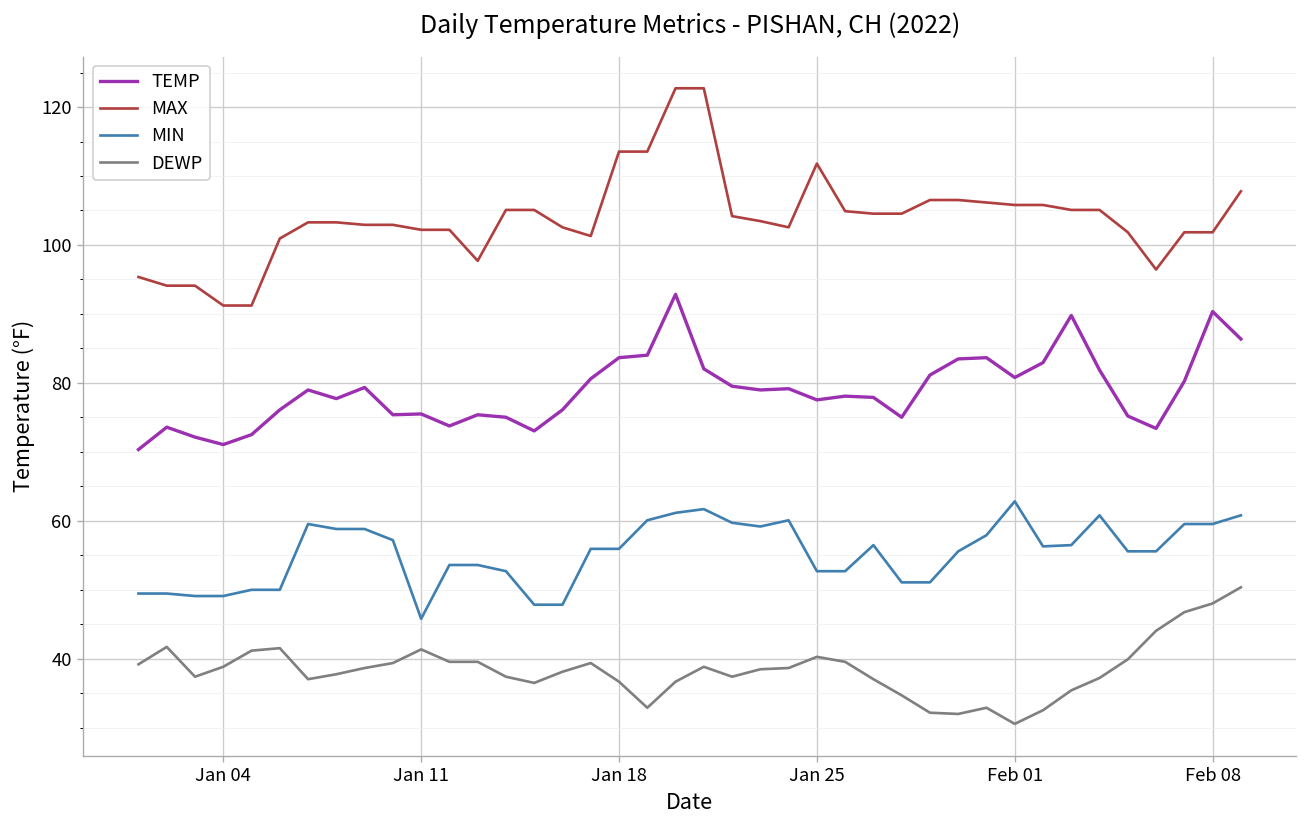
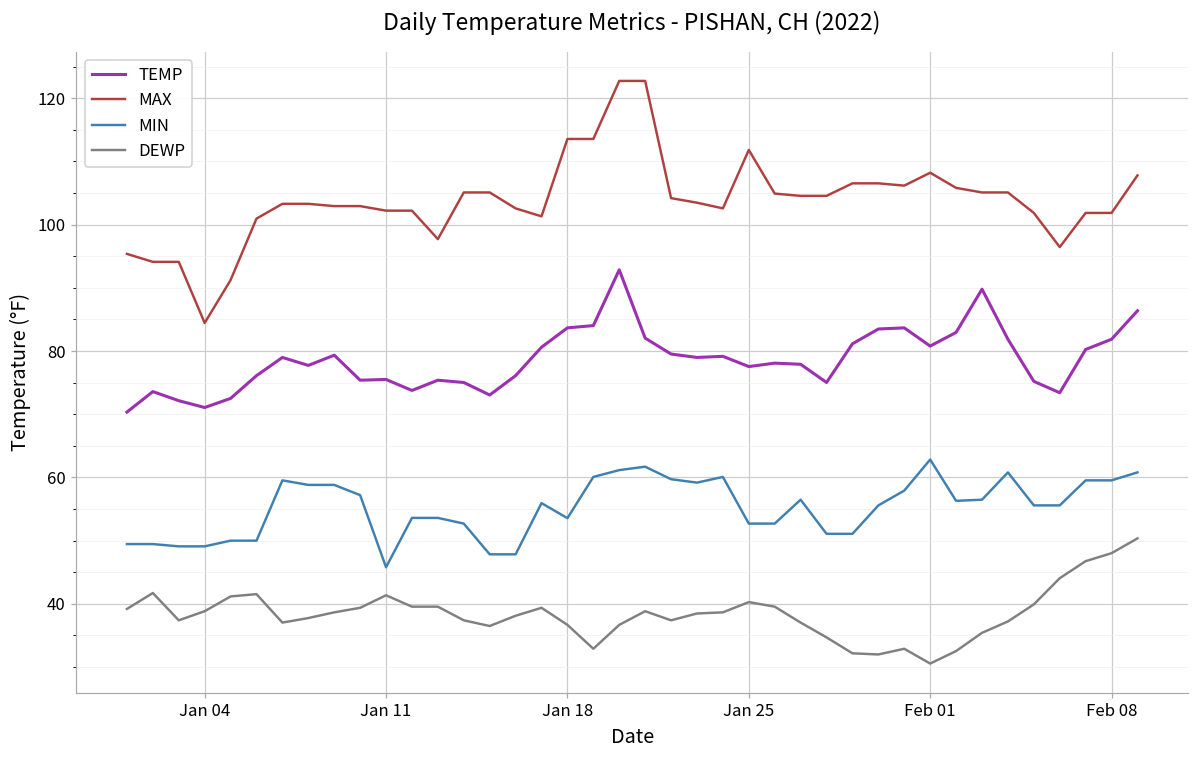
  {
    "TEMP": {
      "Jan 04": 71,
      "Jan 11": 76,
      "Jan 18": 84,
      "Jan 25": 78,
      "Feb 01": 81,
-     "Feb 08": 90
+     "Feb 08": 82
    },
    "MAX": {
-     "Jan 04": 91,
+     "Jan 04": 84,
      "Jan 11": 102,
      "Jan 18": 114,
      "Jan 25": 112,
-     "Feb 01": 106,
+     "Feb 01": 108,
      "Feb 08": 102
    },
    "MIN": {
      "Jan 04": 49,
      "Jan 11": 46,
-     "Jan 18": 56,
+     "Jan 18": 54,
      "Jan 25": 53,
      "Feb 01": 63,
      "Feb 08": 60
    },
    "DEWP": {
      "Jan 04": 39,
      "Jan 11": 41,
      "Jan 18": 37,
      "Jan 25": 40,
      "Feb 01": 31,
      "Feb 08": 48
    }
  }
